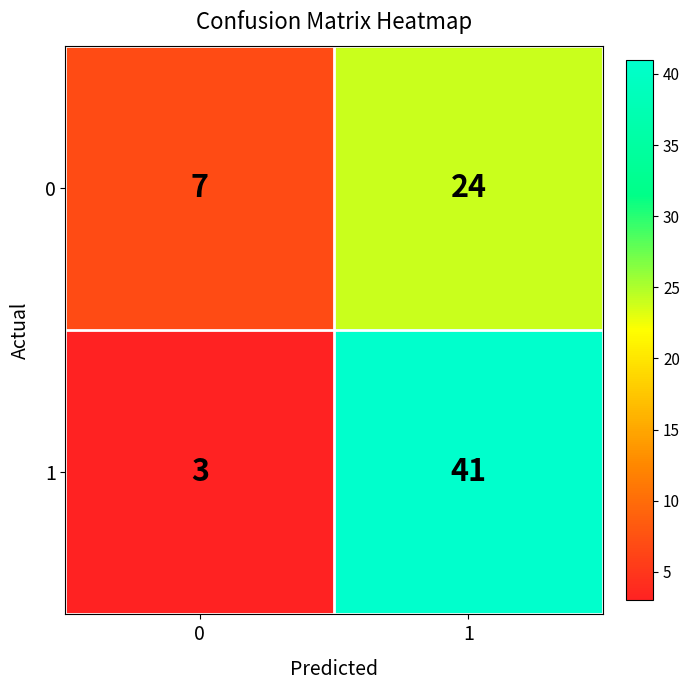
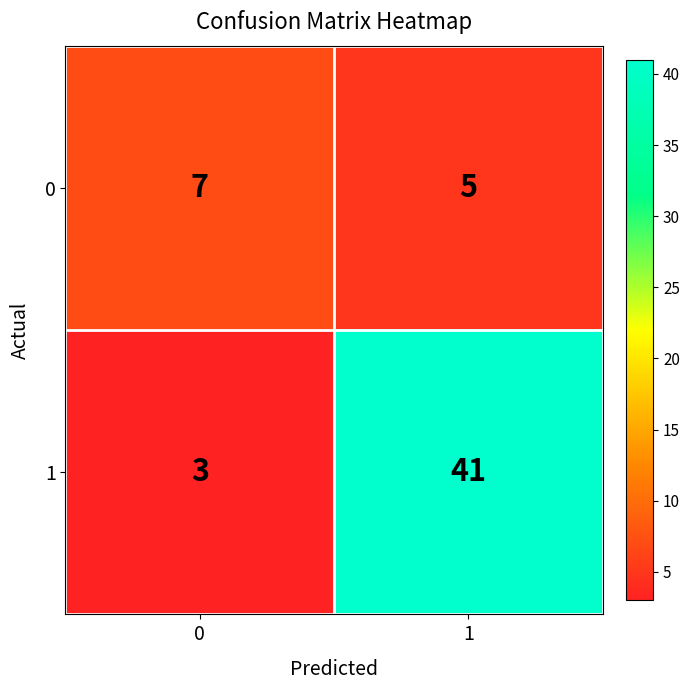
  {
    "0": {
      "0": 7,
-     "1": 24
+     "1": 5
    },
    "1": {
      "0": 3,
      "1": 41
    }
  }
